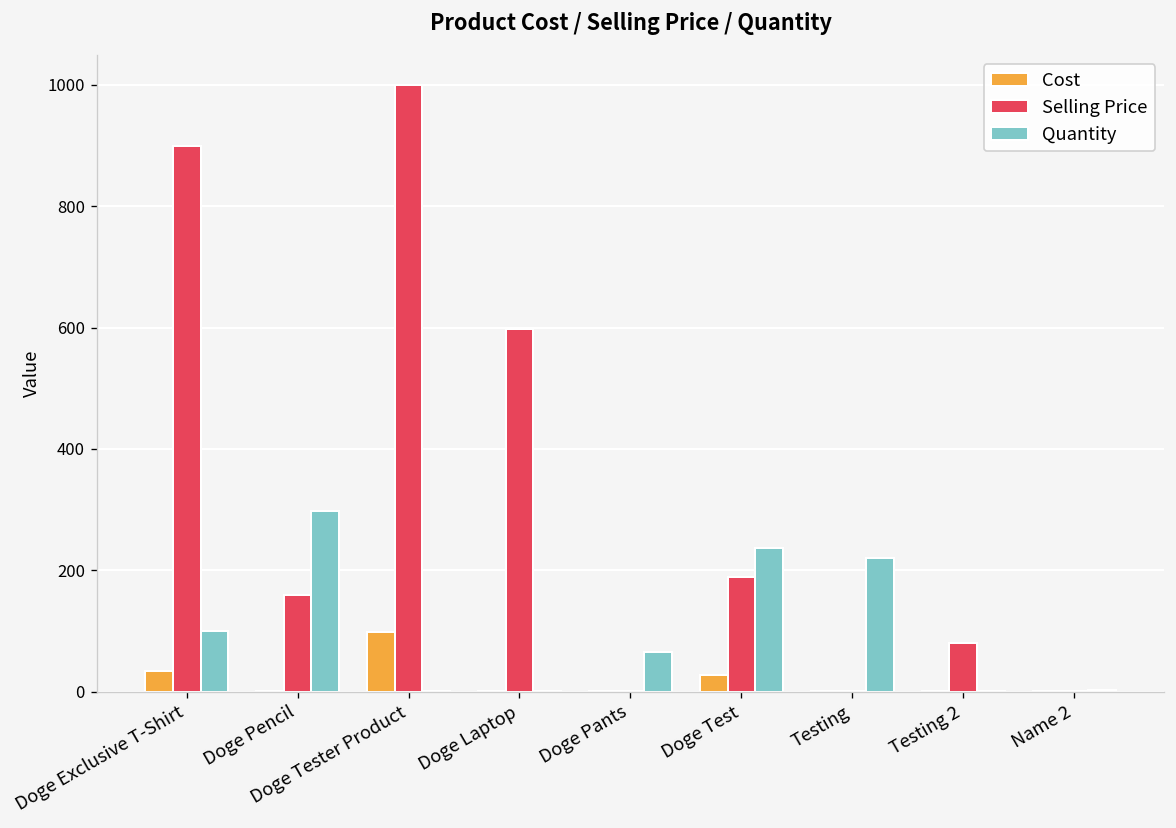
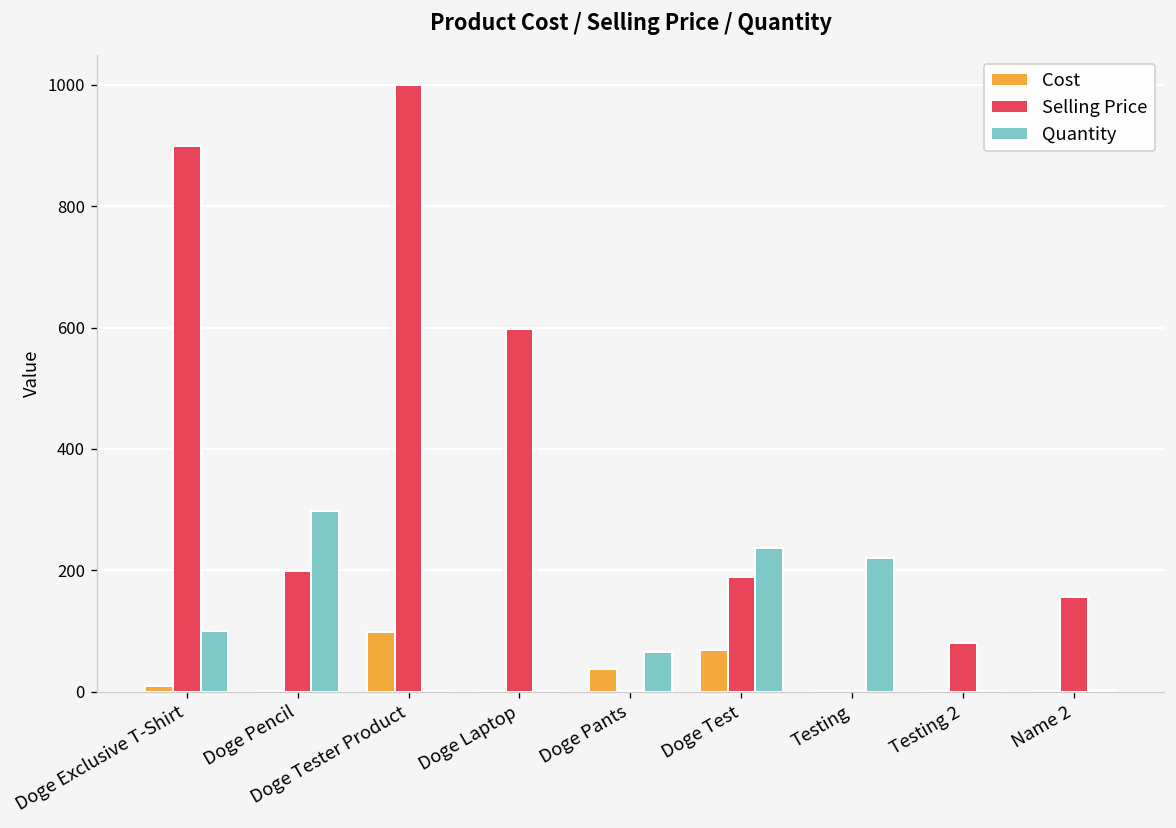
  {
    "Cost": {
-     "Doge Exclusive T-Shirt": 30,
+     "Doge Exclusive T-Shirt": 10,
      "Doge Tester Product": 100,
-     "Doge Pants": 0,
-     "Doge Test": 30
+     "Doge Pants": 40,
+     "Doge Test": 70
    },
    "Selling Price": {
      "Doge Exclusive T-Shirt": 900,
-     "Doge Pencil": 160,
+     "Doge Pencil": 200,
      "Doge Tester Product": 1000,
      "Doge Laptop": 600,
      "Doge Test": 190,
      "Testing 2": 80,
-     "Name 2": 0
+     "Name 2": 160
    },
    "Quantity": {
      "Doge Exclusive T-Shirt": 100,
      "Doge Pencil": 300,
      "Doge Pants": 70,
      "Doge Test": 240,
      "Testing": 220
    }
  }
